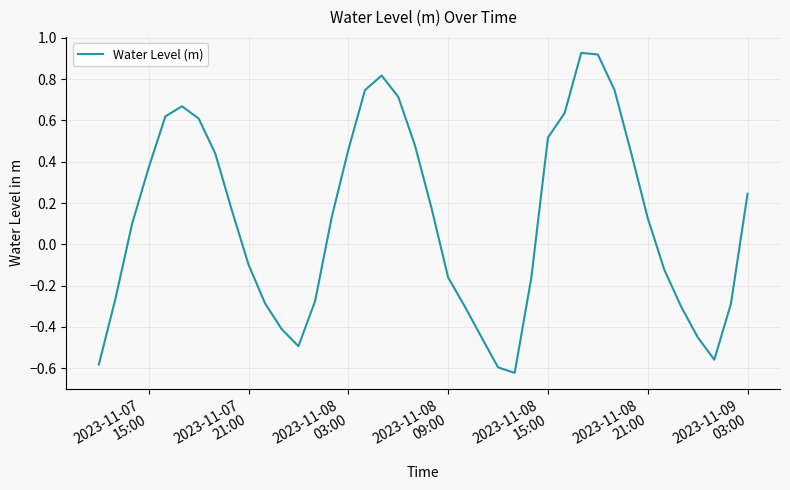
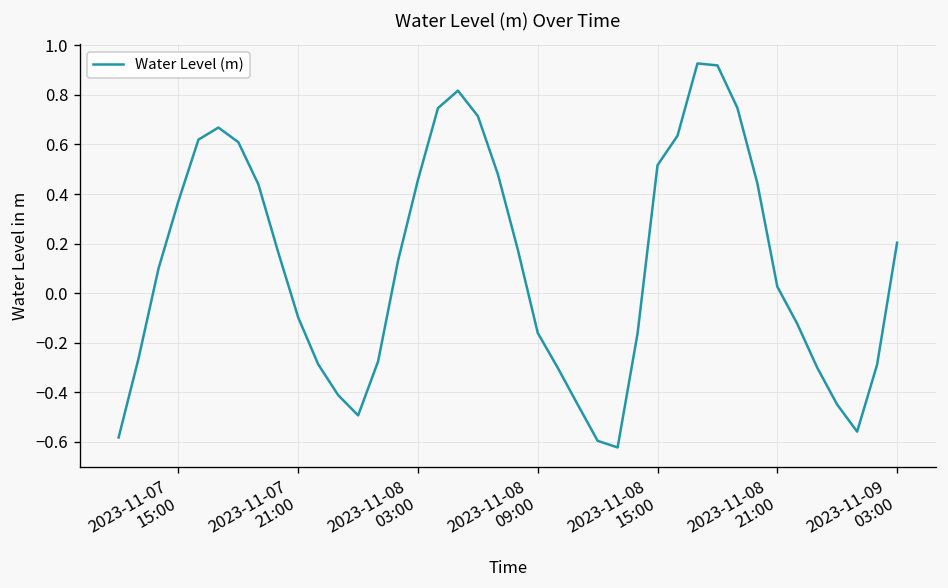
  {
    "2023-11-07 15:00": 0.37,
    "2023-11-07 21:00": -0.10,
    "2023-11-08 03:00": 0.46,
    "2023-11-08 09:00": -0.16,
    "2023-11-08 15:00": 0.52,
-   "2023-11-08 21:00": 0.13,
-   "2023-11-09 03:00": 0.24
+   "2023-11-08 21:00": 0.03,
+   "2023-11-09 03:00": 0.20
  }
